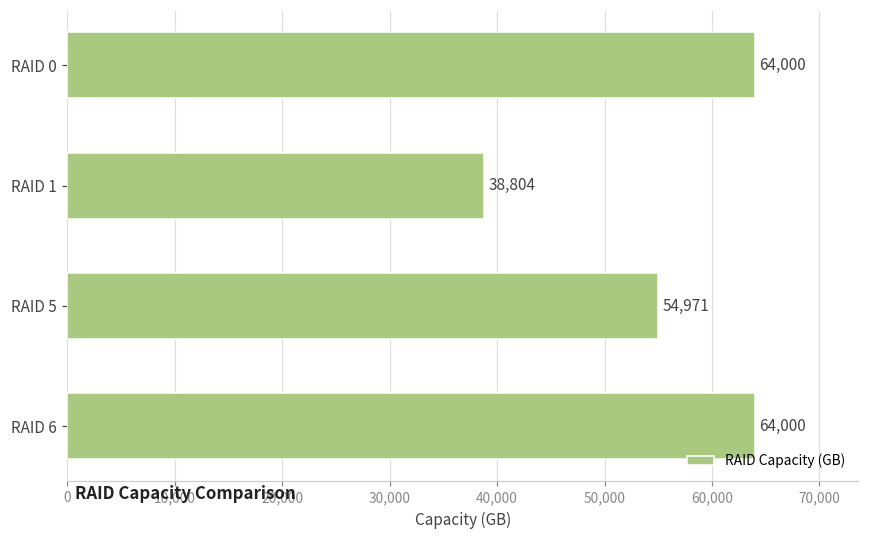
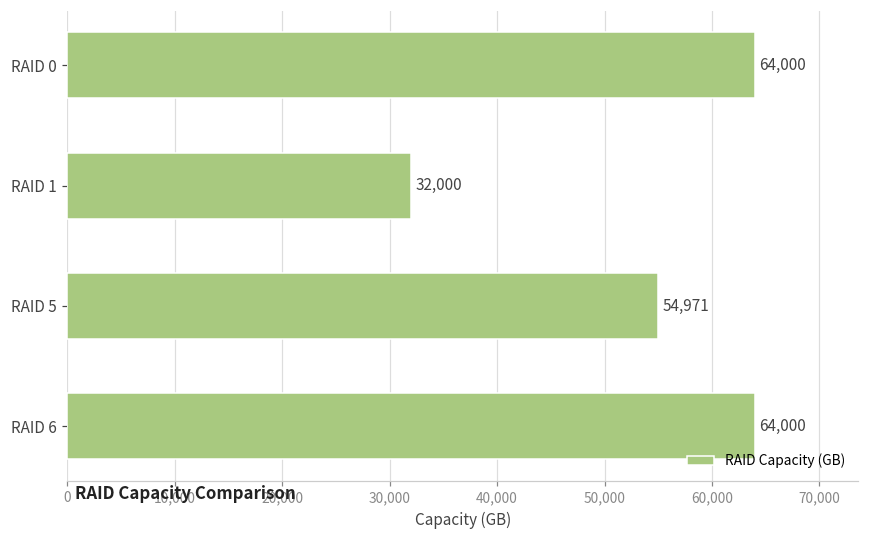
  {
    "RAID 0": "64,000",
-   "RAID 1": "38,804",
+   "RAID 1": "32,000",
    "RAID 5": "54,971",
    "RAID 6": "64,000"
  }
